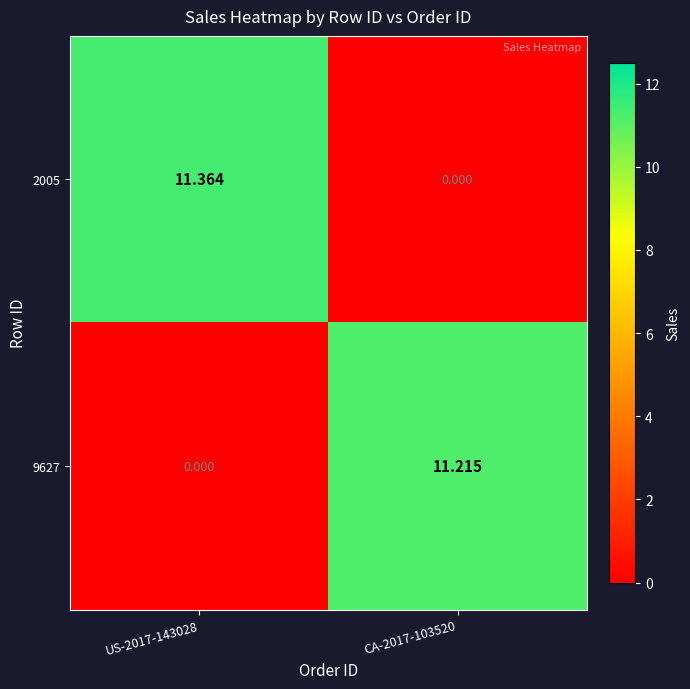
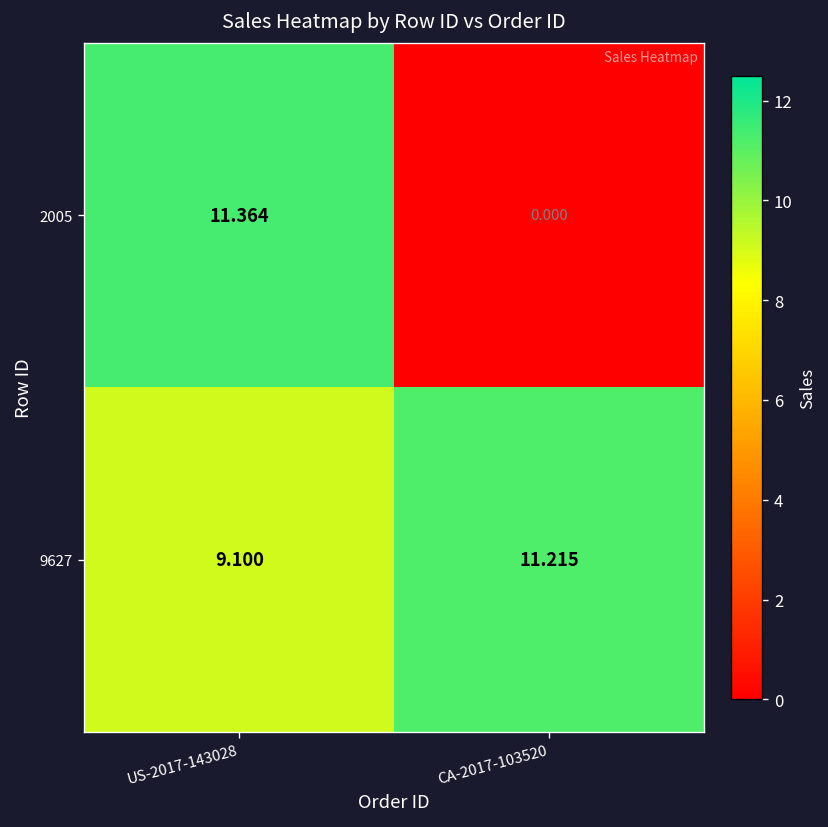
  {
    "2005": {
      "US-2017-143028": 11.364
    },
    "9627": {
-     "US-2017-143028": 0.000,
+     "US-2017-143028": 9.100,
      "CA-2017-103520": 11.215
    }
  }
